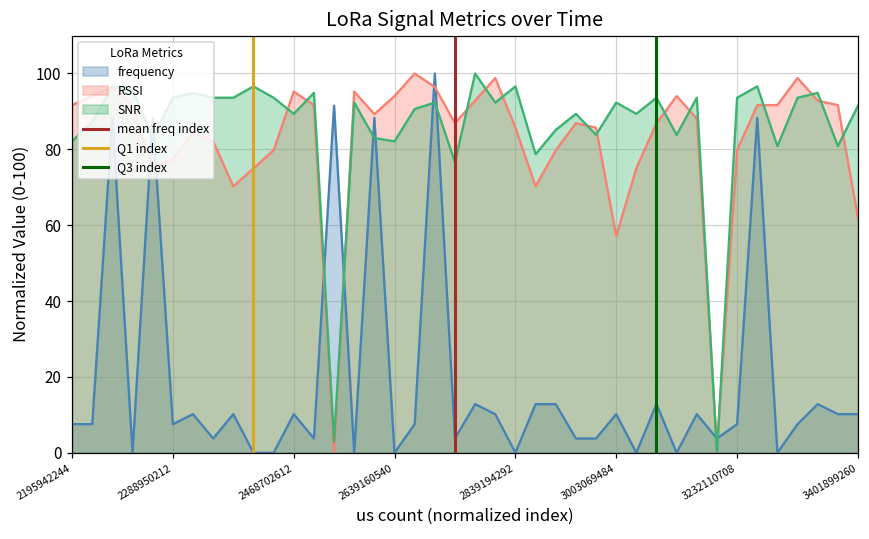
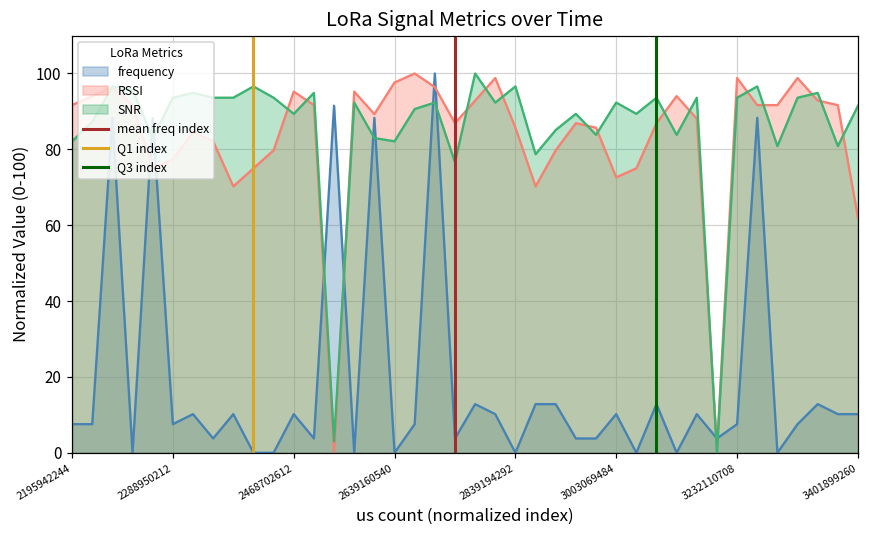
  {
    "RSSI": {
      "2195942244": 92,
      "2468702612": 95,
-     "2639160540": 94,
+     "2639160540": 98,
      "2839194292": 86,
-     "3003069484": 57,
-     "3232110708": 80,
+     "3003069484": 73,
+     "3232110708": 99,
      "3401899260": 62
    }
  }
